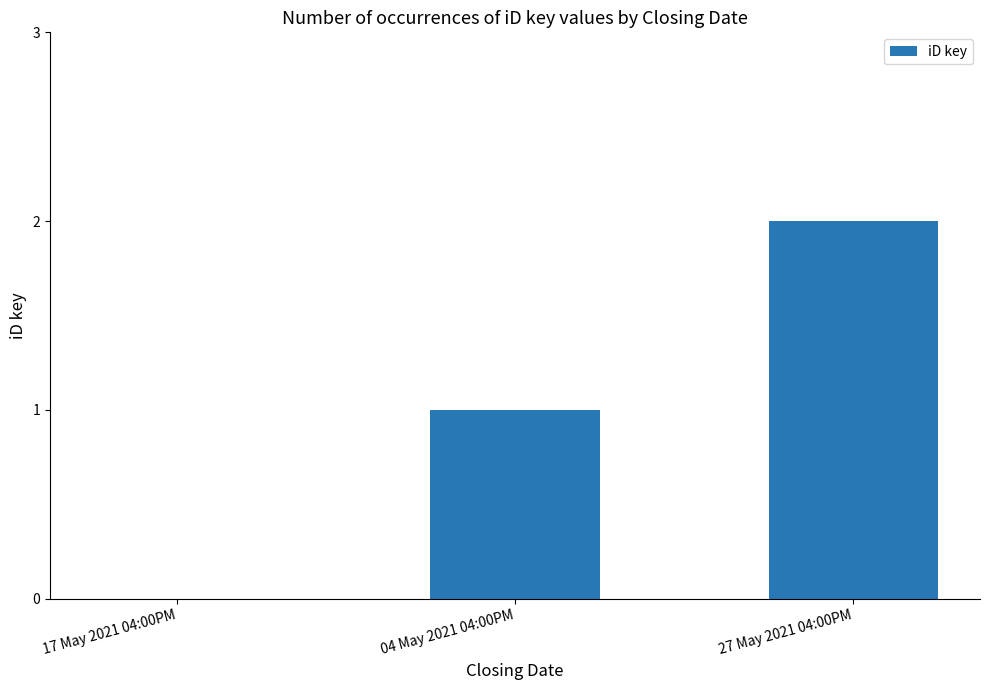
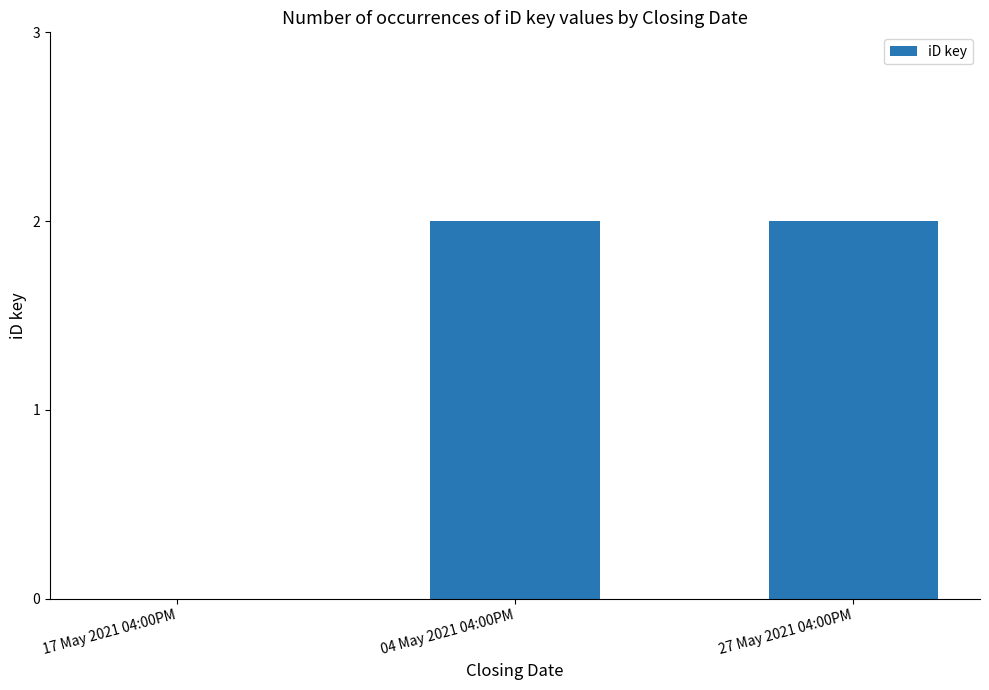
  {
    "17 May 2021 04:00PM": 0,
-   "04 May 2021 04:00PM": 1,
+   "04 May 2021 04:00PM": 2,
    "27 May 2021 04:00PM": 2
  }
